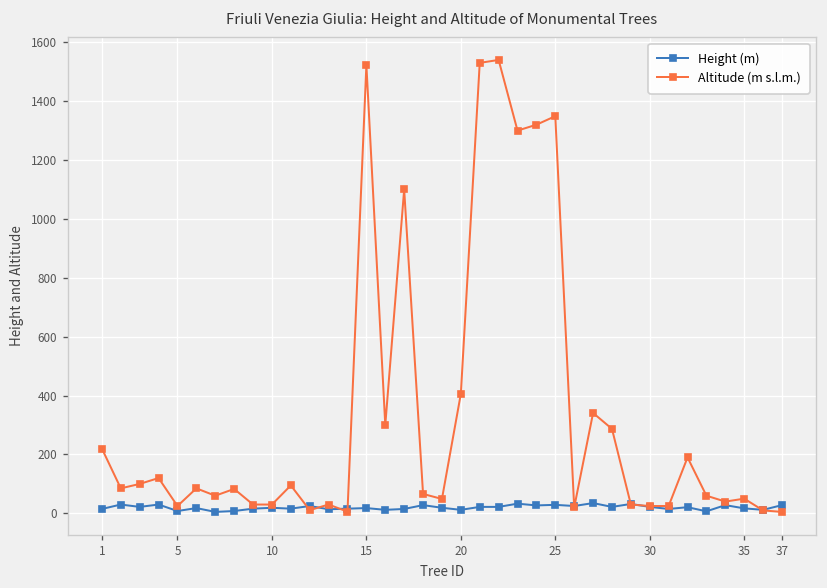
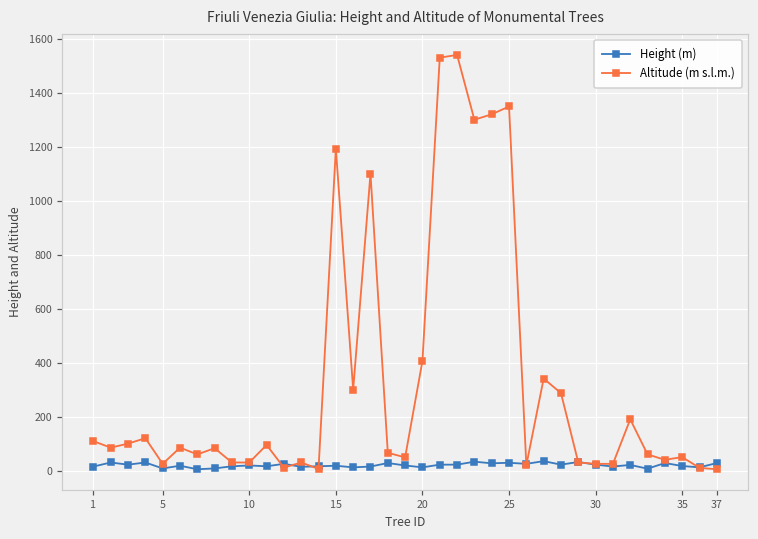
  {
    "Height (m)": {
      "1": 20,
      "5": 10,
      "10": 20,
      "15": 20,
      "20": 10,
      "25": 30,
      "35": 20,
      "37": 30
    },
    "Altitude (m s.l.m.)": {
-     "1": 220,
+     "1": 110,
      "5": 30,
      "10": 30,
-     "15": 1520,
+     "15": 1190,
      "20": 410,
      "25": 1350,
      "35": 50,
      "37": 10
    }
  }
